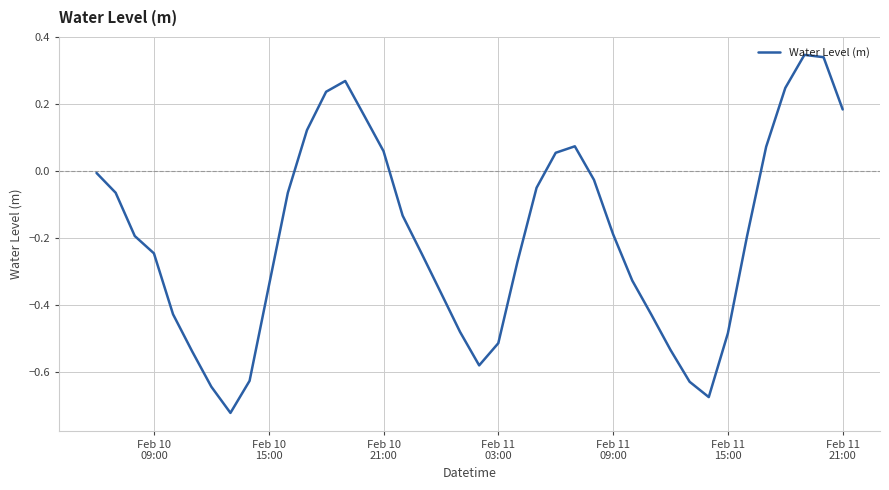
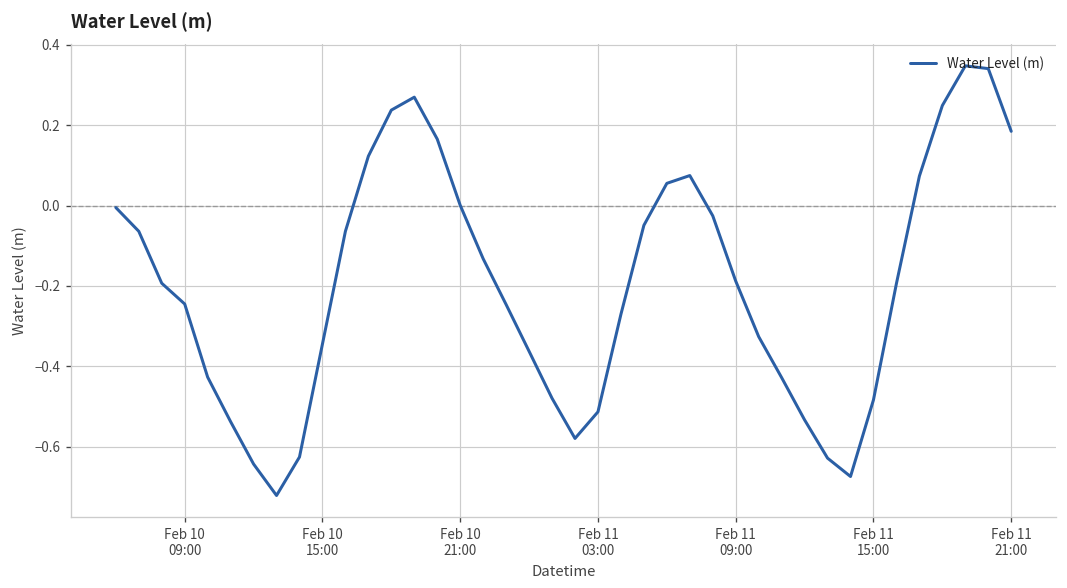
  {
    "Feb 10 09:00": -0.24,
    "Feb 10 15:00": -0.34,
-   "Feb 10 21:00": 0.06,
+   "Feb 10 21:00": 0.00,
    "Feb 11 03:00": -0.51,
    "Feb 11 09:00": -0.19,
    "Feb 11 15:00": -0.48,
    "Feb 11 21:00": 0.18
  }
